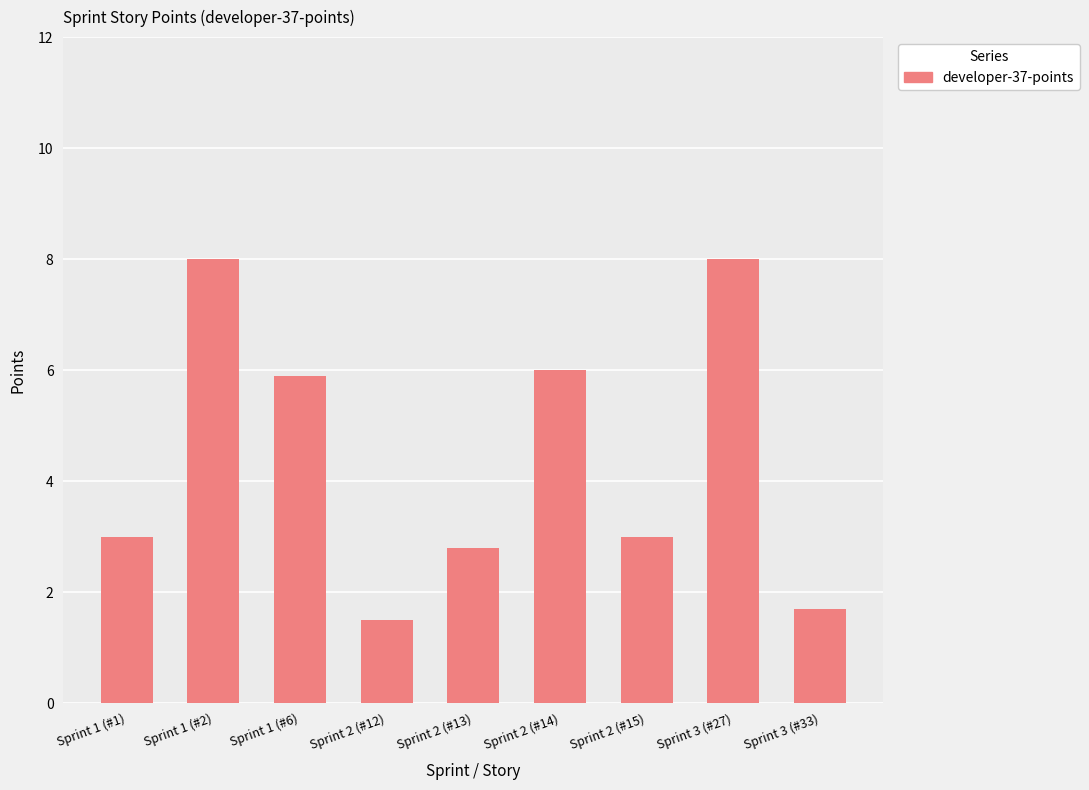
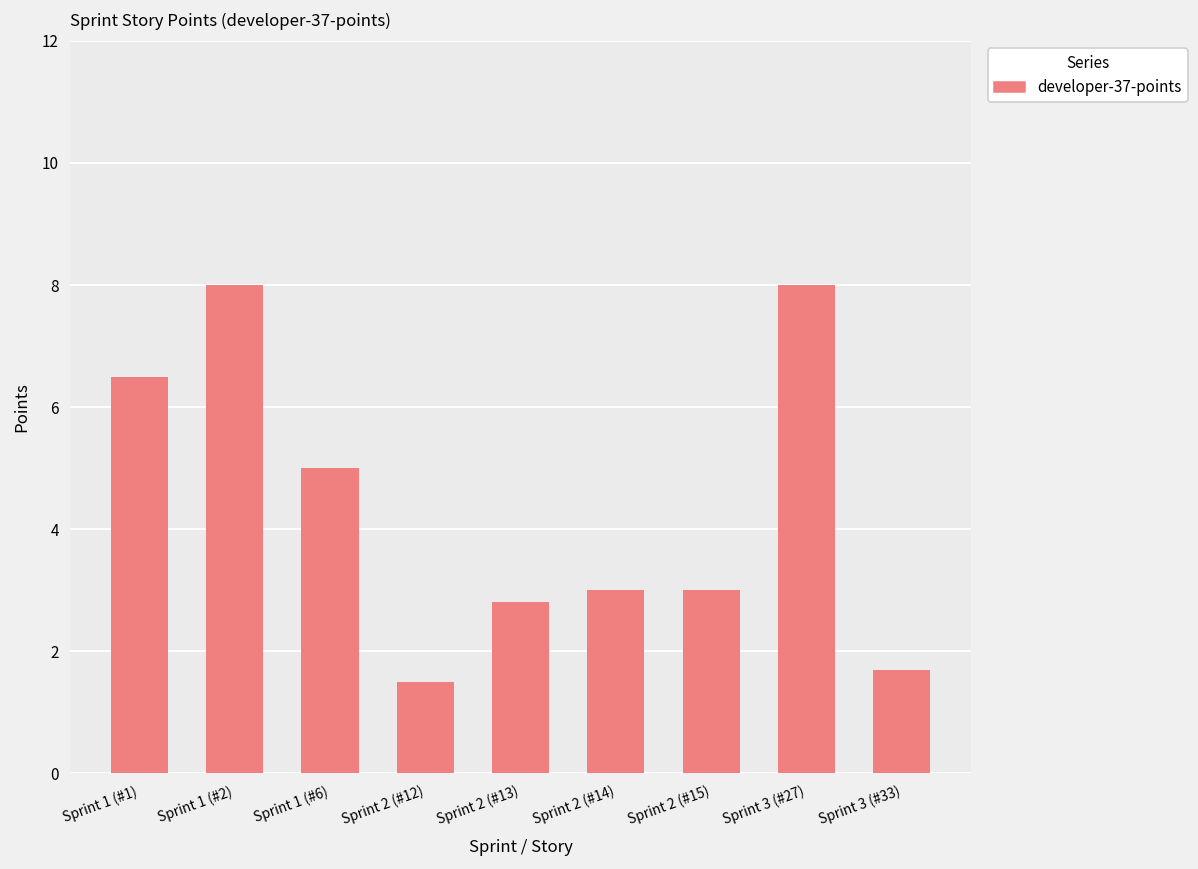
  {
-   "Sprint 1 (#1)": 3.0,
+   "Sprint 1 (#1)": 6.5,
    "Sprint 1 (#2)": 8.0,
-   "Sprint 1 (#6)": 5.9,
+   "Sprint 1 (#6)": 5.0,
    "Sprint 2 (#12)": 1.5,
    "Sprint 2 (#13)": 2.8,
-   "Sprint 2 (#14)": 6,
+   "Sprint 2 (#14)": 3,
    "Sprint 2 (#15)": 3.0,
    "Sprint 3 (#27)": 8.0,
    "Sprint 3 (#33)": 1.7
  }
